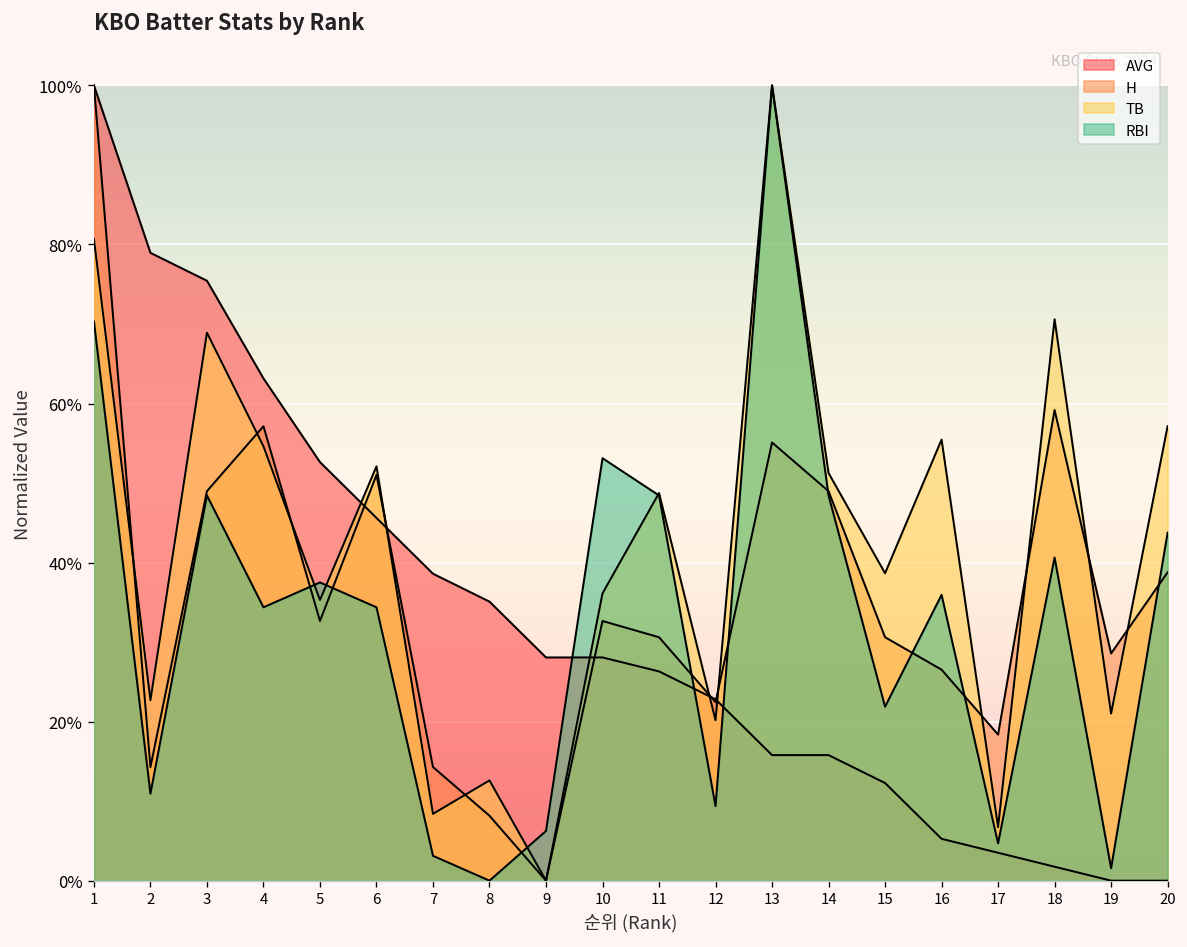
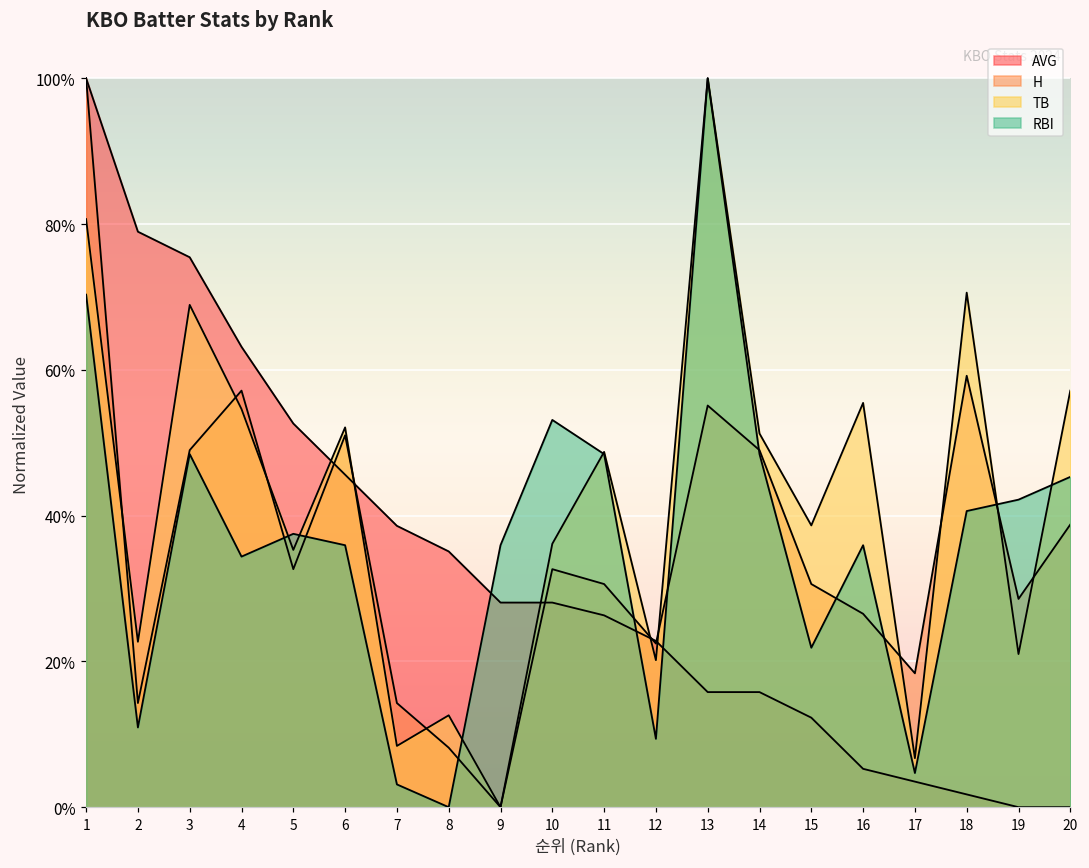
  {
    "RBI": {
      "1": "70%",
      "2": "11%",
      "3": "48%",
      "4": "34%",
      "5": "38%",
-     "6": "34%",
+     "6": "36%",
      "7": "3%",
      "8": "0%",
-     "9": "6%",
+     "9": "36%",
      "10": "53%",
      "12": "9%",
      "14": "48%",
      "15": "22%",
      "16": "36%",
      "17": "5%",
      "18": "41%",
-     "19": "2%",
-     "20": "44%"
+     "19": "42%",
+     "20": "45%"
    }
  }
